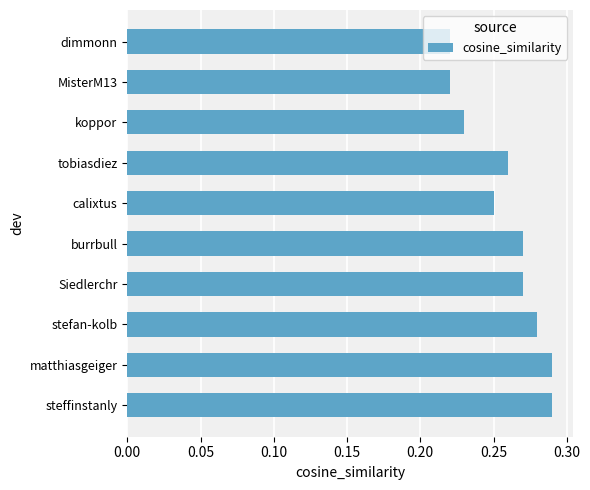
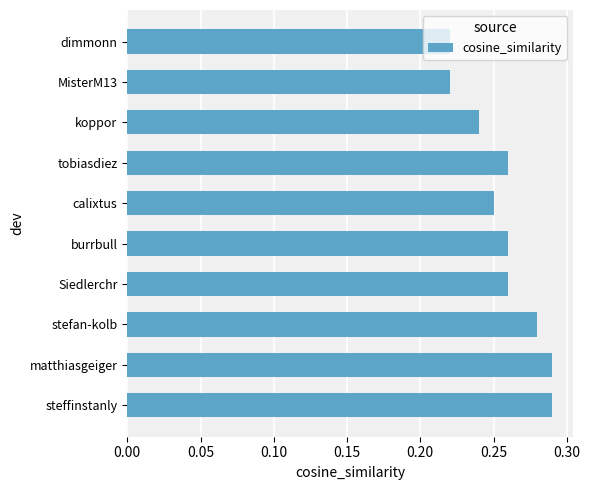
  {
    "MisterM13": 0.22,
-   "koppor": 0.23,
+   "koppor": 0.24,
    "tobiasdiez": 0.26,
    "calixtus": 0.25,
-   "burrbull": 0.27,
-   "Siedlerchr": 0.27,
+   "burrbull": 0.26,
+   "Siedlerchr": 0.26,
    "stefan-kolb": 0.28,
    "matthiasgeiger": 0.29,
    "steffinstanly": 0.29
  }
